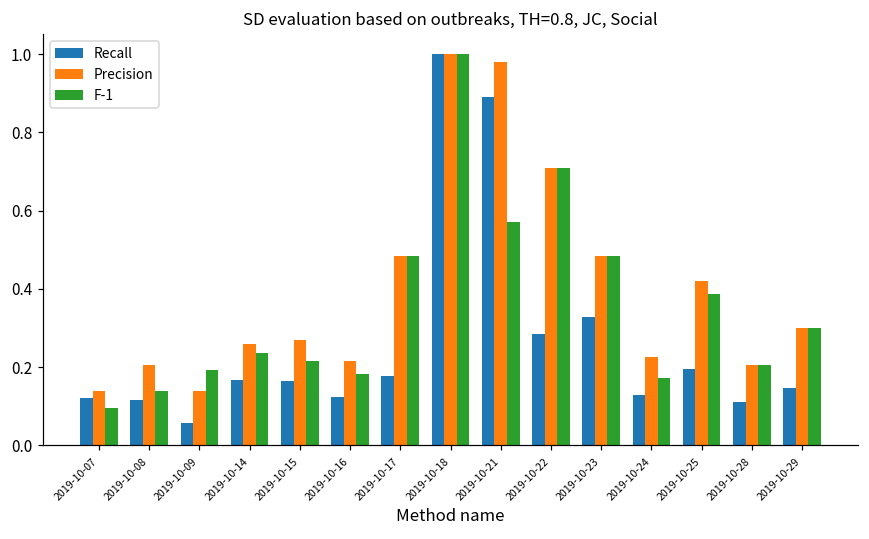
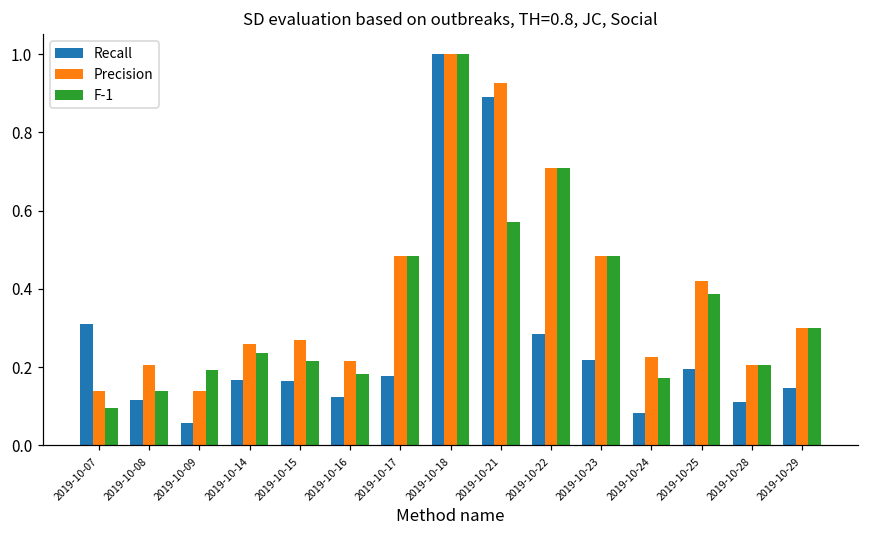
  {
    "Recall": {
-     "2019-10-07": 0.12,
+     "2019-10-07": 0.31,
      "2019-10-08": 0.12,
      "2019-10-09": 0.06,
      "2019-10-14": 0.17,
      "2019-10-15": 0.16,
      "2019-10-16": 0.13,
      "2019-10-17": 0.18,
      "2019-10-18": 1.00,
      "2019-10-21": 0.89,
      "2019-10-22": 0.28,
-     "2019-10-23": 0.33,
-     "2019-10-24": 0.13,
+     "2019-10-23": 0.22,
+     "2019-10-24": 0.08,
      "2019-10-25": 0.20,
      "2019-10-28": 0.11,
      "2019-10-29": 0.15
    },
    "Precision": {
      "2019-10-07": 0.14,
      "2019-10-08": 0.20,
      "2019-10-09": 0.14,
      "2019-10-14": 0.26,
      "2019-10-15": 0.27,
      "2019-10-16": 0.22,
      "2019-10-17": 0.48,
      "2019-10-18": 1.00,
-     "2019-10-21": 0.98,
+     "2019-10-21": 0.92,
      "2019-10-22": 0.71,
      "2019-10-23": 0.48,
      "2019-10-24": 0.23,
      "2019-10-25": 0.42,
      "2019-10-28": 0.20,
      "2019-10-29": 0.30
    },
    "F-1": {
      "2019-10-07": 0.10,
      "2019-10-08": 0.14,
      "2019-10-09": 0.19,
      "2019-10-14": 0.24,
      "2019-10-15": 0.22,
      "2019-10-16": 0.18,
      "2019-10-17": 0.48,
      "2019-10-18": 1.00,
      "2019-10-21": 0.57,
      "2019-10-22": 0.71,
      "2019-10-23": 0.48,
      "2019-10-24": 0.17,
      "2019-10-25": 0.39,
      "2019-10-28": 0.20,
      "2019-10-29": 0.30
    }
  }
